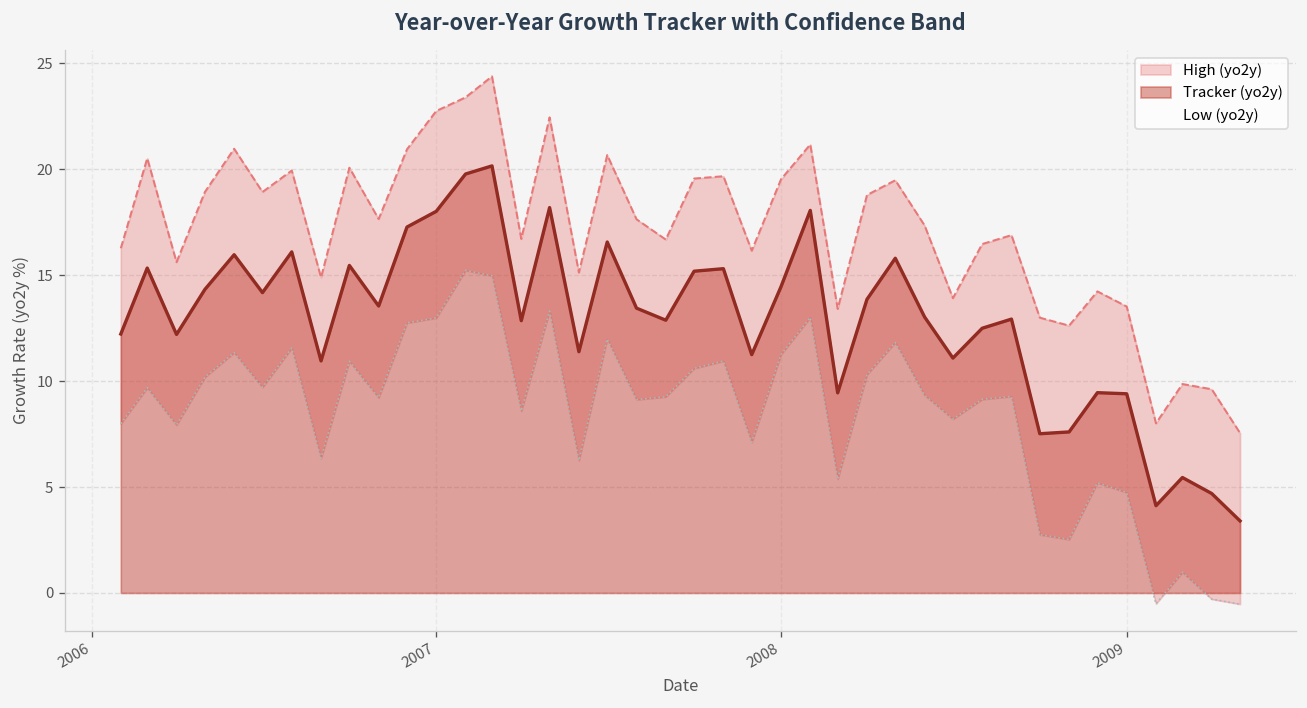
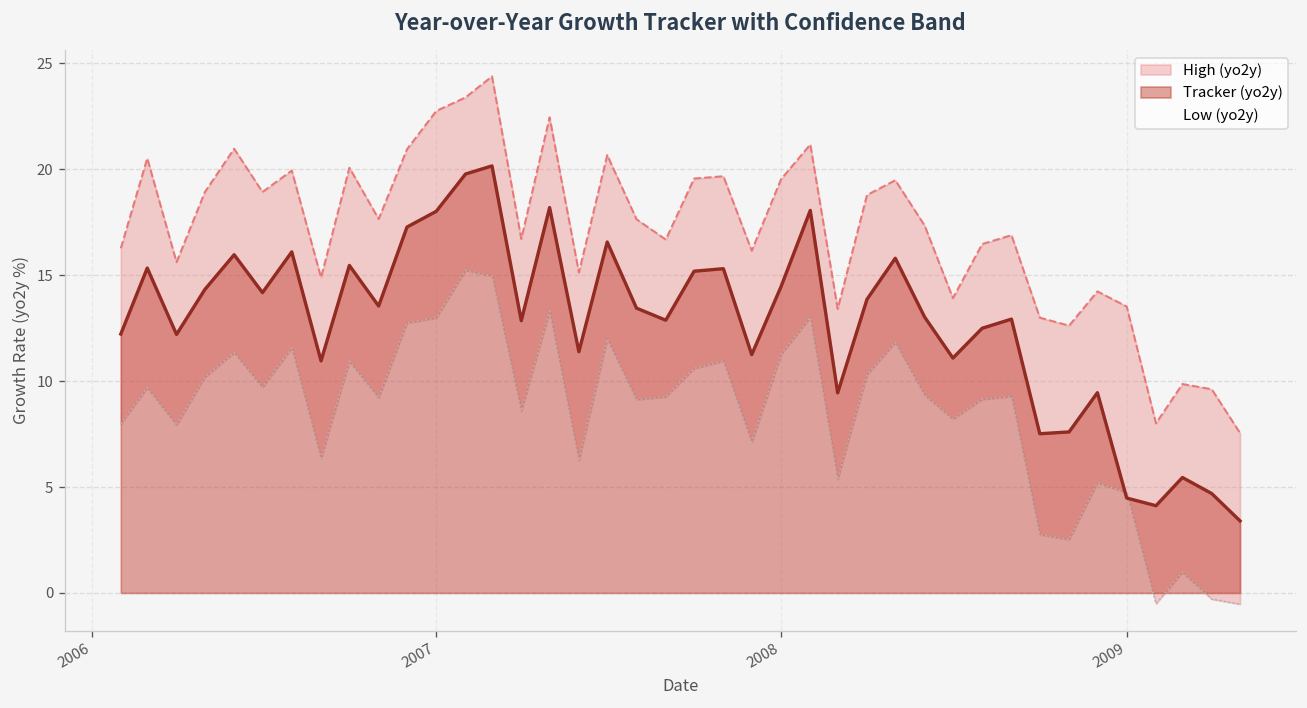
  {
    "Tracker (yo2y)": {
      "2007": 18.0,
      "2008": 14.5,
-     "2009": 9.4
+     "2009": 4.5
    }
  }
